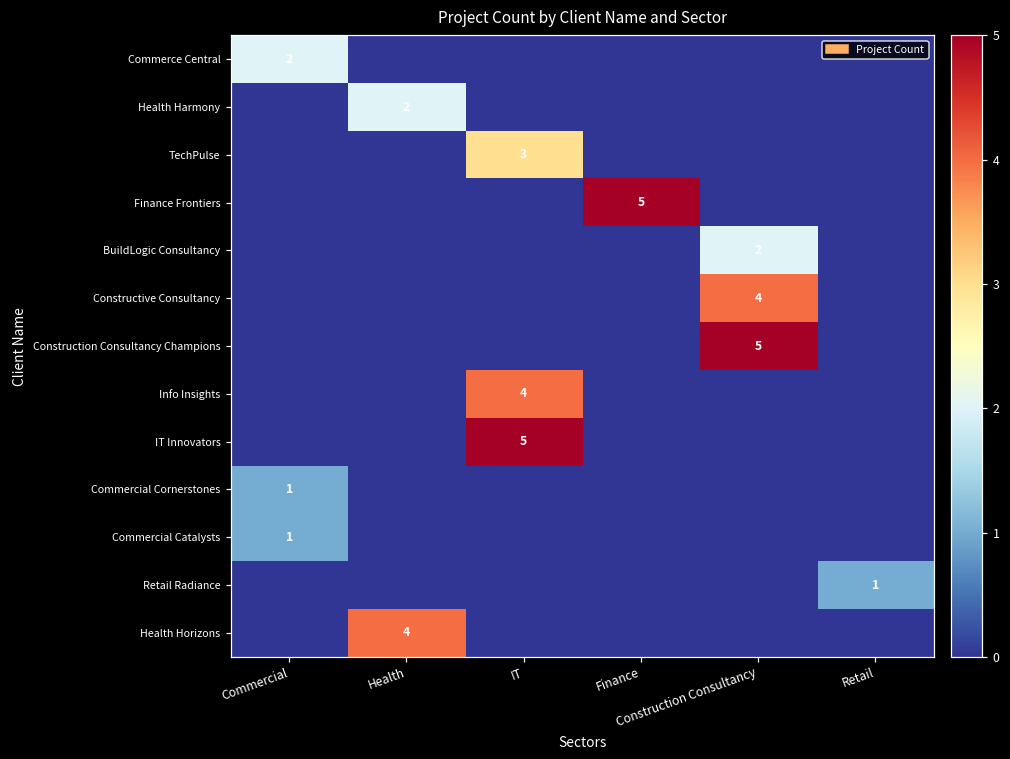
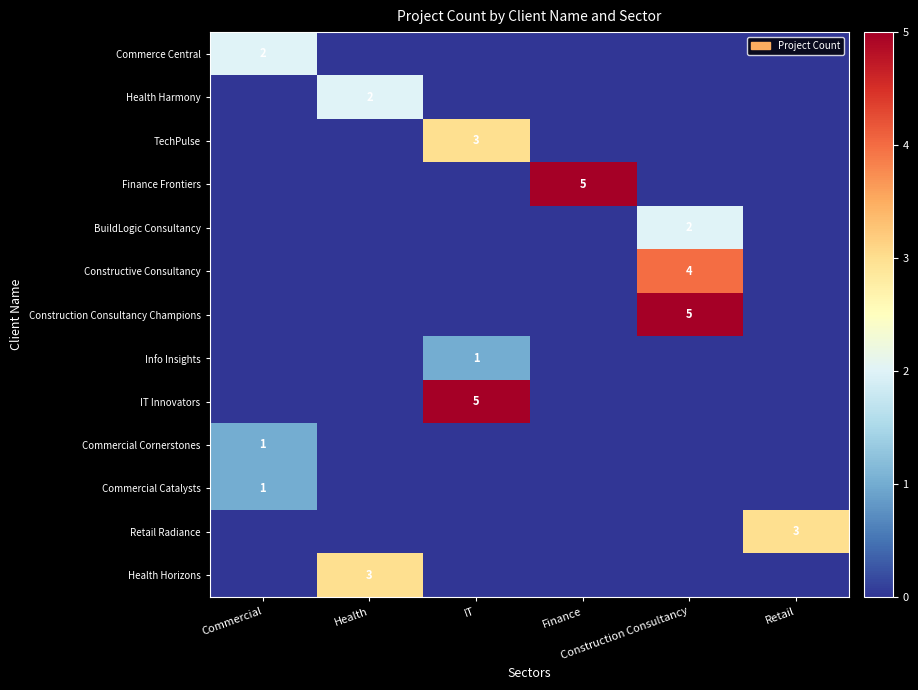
  {
    "TechPulse": {
      "IT": 3
    },
    "Finance Frontiers": {
      "Finance": 5
    },
    "Constructive Consultancy": {
      "Construction Consultancy": 4
    },
    "Construction Consultancy Champions": {
      "Construction Consultancy": 5
    },
    "Info Insights": {
-     "IT": 4
+     "IT": 1
    },
    "IT Innovators": {
      "IT": 5
    },
    "Commercial Cornerstones": {
      "Commercial": 1
    },
    "Commercial Catalysts": {
      "Commercial": 1
    },
    "Retail Radiance": {
-     "Retail": 1
+     "Retail": 3
    },
    "Health Horizons": {
-     "Health": 4
+     "Health": 3
    }
  }
